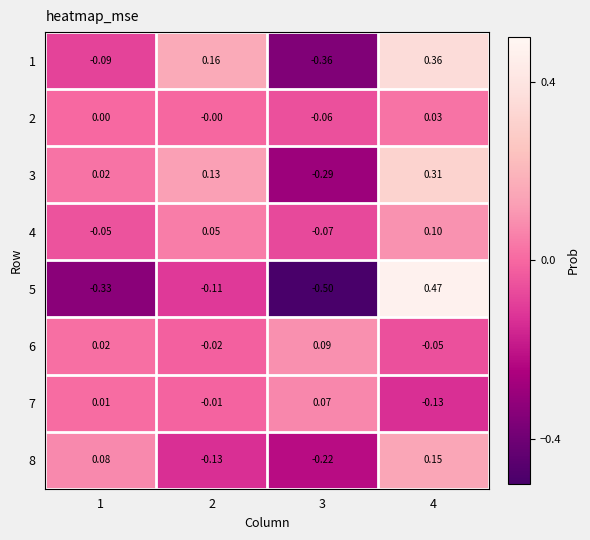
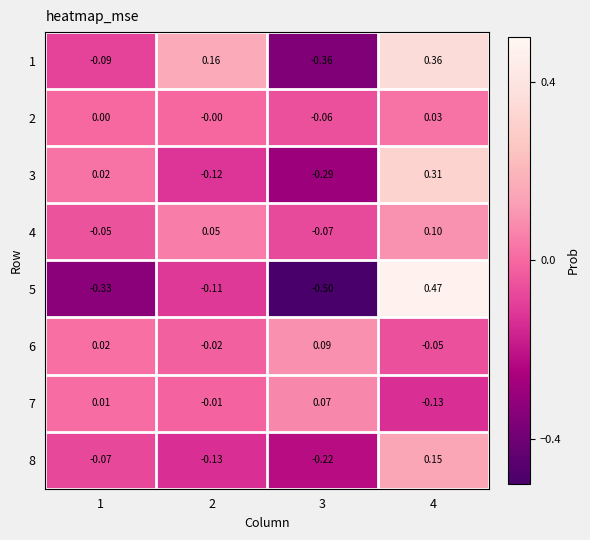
  {
    "1": {
      "1": -0.09,
      "2": 0.16,
      "3": -0.36,
      "4": 0.36
    },
    "2": {
      "1": 0.00,
      "2": -0.00,
      "3": -0.06,
      "4": 0.03
    },
    "3": {
      "1": 0.02,
-     "2": 0.13,
+     "2": -0.12,
      "3": -0.29,
      "4": 0.31
    },
    "4": {
      "1": -0.05,
      "2": 0.05,
      "3": -0.07,
      "4": 0.10
    },
    "5": {
      "1": -0.33,
      "2": -0.11,
      "3": -0.50,
      "4": 0.47
    },
    "6": {
      "1": 0.02,
      "2": -0.02,
      "3": 0.09,
      "4": -0.05
    },
    "7": {
      "1": 0.01,
      "2": -0.01,
      "3": 0.07,
      "4": -0.13
    },
    "8": {
-     "1": 0.08,
+     "1": -0.07,
      "2": -0.13,
      "3": -0.22,
      "4": 0.15
    }
  }
